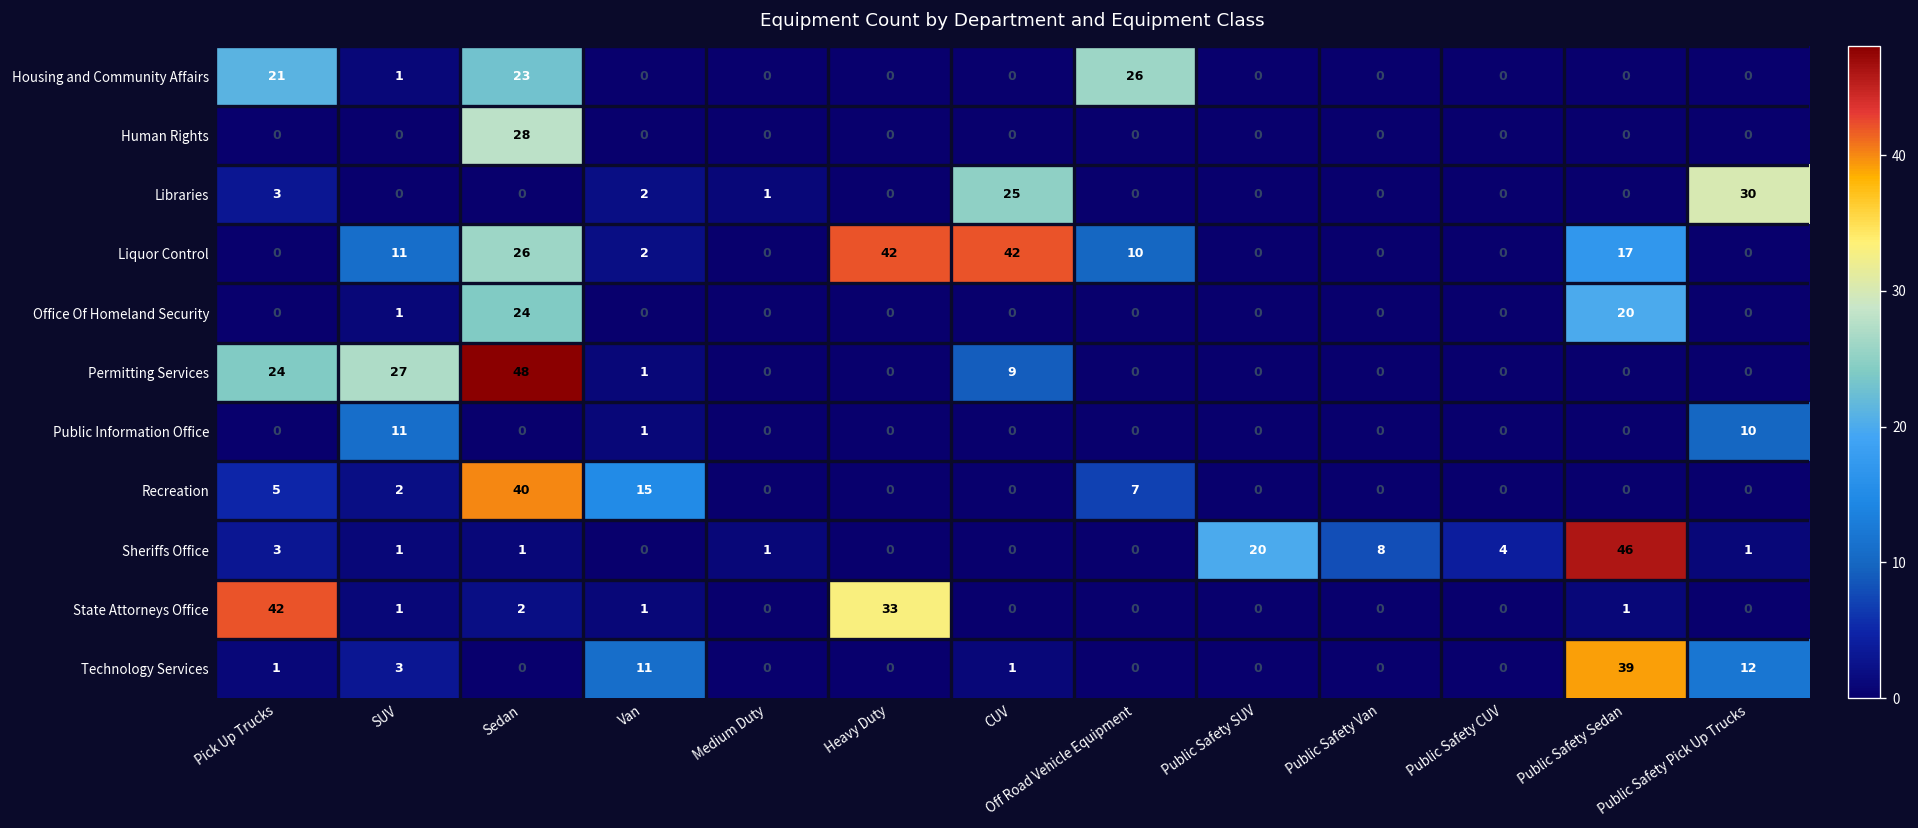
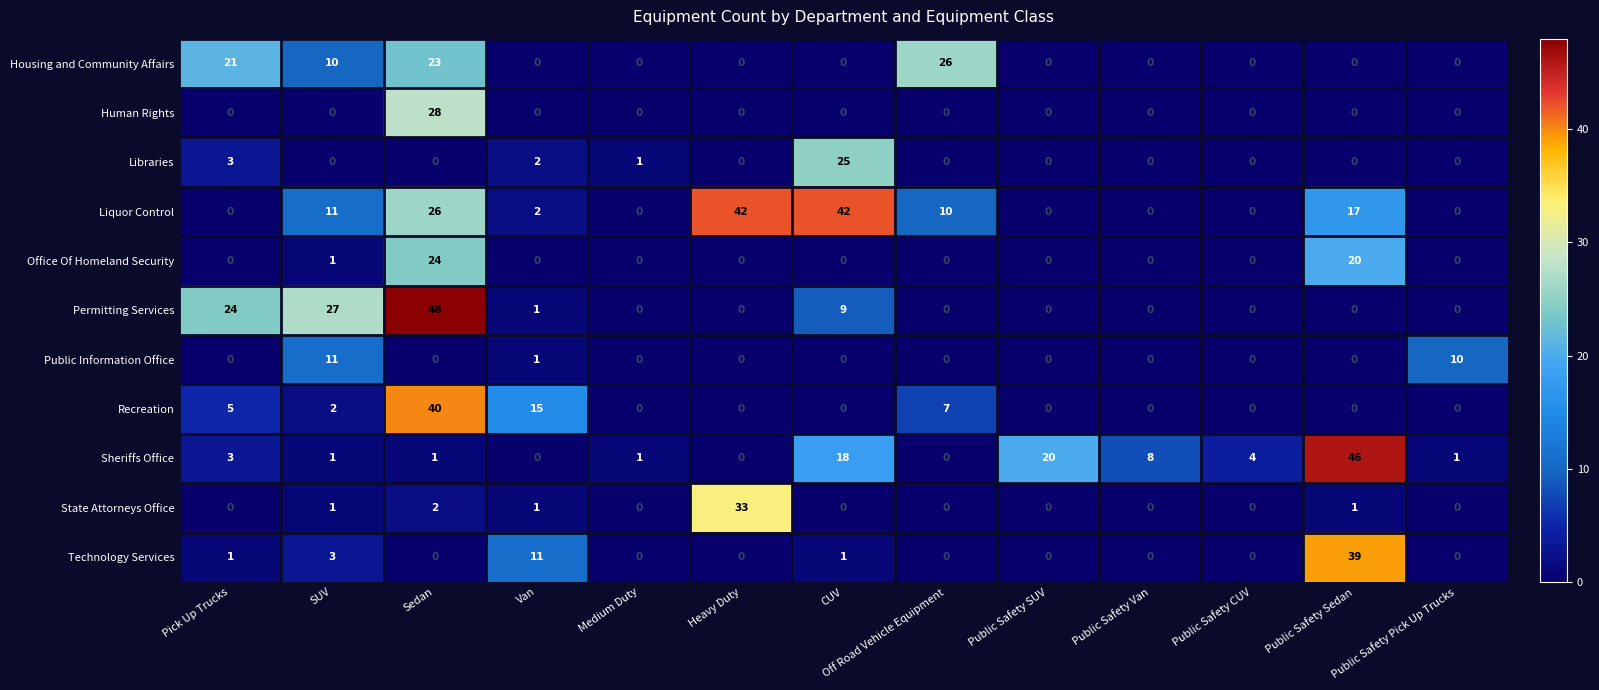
  {
    "Housing and Community Affairs": {
      "Pick Up Trucks": 21,
-     "SUV": 1,
+     "SUV": 10,
      "Sedan": 23,
      "Van": 0,
      "Medium Duty": 0,
      "Heavy Duty": 0,
      "CUV": 0,
      "Off Road Vehicle Equipment": 26,
      "Public Safety SUV": 0,
      "Public Safety Van": 0,
      "Public Safety CUV": 0,
      "Public Safety Sedan": 0,
      "Public Safety Pick Up Trucks": 0
    },
    "Human Rights": {
      "Pick Up Trucks": 0,
      "SUV": 0,
      "Sedan": 28,
      "Van": 0,
      "Medium Duty": 0,
      "Heavy Duty": 0,
      "CUV": 0,
      "Off Road Vehicle Equipment": 0,
      "Public Safety SUV": 0,
      "Public Safety Van": 0,
      "Public Safety CUV": 0,
      "Public Safety Sedan": 0,
      "Public Safety Pick Up Trucks": 0
    },
    "Libraries": {
      "Pick Up Trucks": 3,
      "SUV": 0,
      "Sedan": 0,
      "Van": 2,
      "Medium Duty": 1,
      "Heavy Duty": 0,
      "CUV": 25,
      "Off Road Vehicle Equipment": 0,
      "Public Safety SUV": 0,
      "Public Safety Van": 0,
      "Public Safety CUV": 0,
      "Public Safety Sedan": 0,
-     "Public Safety Pick Up Trucks": 30
+     "Public Safety Pick Up Trucks": 0
    },
    "Liquor Control": {
      "Pick Up Trucks": 0,
      "SUV": 11,
      "Sedan": 26,
      "Van": 2,
      "Medium Duty": 0,
      "Heavy Duty": 42,
      "CUV": 42,
      "Off Road Vehicle Equipment": 10,
      "Public Safety SUV": 0,
      "Public Safety Van": 0,
      "Public Safety CUV": 0,
      "Public Safety Sedan": 17,
      "Public Safety Pick Up Trucks": 0
    },
    "Office Of Homeland Security": {
      "Pick Up Trucks": 0,
      "SUV": 1,
      "Sedan": 24,
      "Van": 0,
      "Medium Duty": 0,
      "Heavy Duty": 0,
      "CUV": 0,
      "Off Road Vehicle Equipment": 0,
      "Public Safety SUV": 0,
      "Public Safety Van": 0,
      "Public Safety CUV": 0,
      "Public Safety Sedan": 20,
      "Public Safety Pick Up Trucks": 0
    },
    "Permitting Services": {
      "Pick Up Trucks": 24,
      "SUV": 27,
      "Sedan": 48,
      "Van": 1,
      "Medium Duty": 0,
      "Heavy Duty": 0,
      "CUV": 9,
      "Off Road Vehicle Equipment": 0,
      "Public Safety SUV": 0,
      "Public Safety Van": 0,
      "Public Safety CUV": 0,
      "Public Safety Sedan": 0,
      "Public Safety Pick Up Trucks": 0
    },
    "Public Information Office": {
      "Pick Up Trucks": 0,
      "SUV": 11,
      "Sedan": 0,
      "Van": 1,
      "Medium Duty": 0,
      "Heavy Duty": 0,
      "CUV": 0,
      "Off Road Vehicle Equipment": 0,
      "Public Safety SUV": 0,
      "Public Safety Van": 0,
      "Public Safety CUV": 0,
      "Public Safety Sedan": 0,
      "Public Safety Pick Up Trucks": 10
    },
    "Recreation": {
      "Pick Up Trucks": 5,
      "SUV": 2,
      "Sedan": 40,
      "Van": 15,
      "Medium Duty": 0,
      "Heavy Duty": 0,
      "CUV": 0,
      "Off Road Vehicle Equipment": 7,
      "Public Safety SUV": 0,
      "Public Safety Van": 0,
      "Public Safety CUV": 0,
      "Public Safety Sedan": 0,
      "Public Safety Pick Up Trucks": 0
    },
    "Sheriffs Office": {
      "Pick Up Trucks": 3,
      "SUV": 1,
      "Sedan": 1,
      "Van": 0,
      "Medium Duty": 1,
      "Heavy Duty": 0,
-     "CUV": 0,
+     "CUV": 18,
      "Off Road Vehicle Equipment": 0,
      "Public Safety SUV": 20,
      "Public Safety Van": 8,
      "Public Safety CUV": 4,
      "Public Safety Sedan": 46,
      "Public Safety Pick Up Trucks": 1
    },
    "State Attorneys Office": {
-     "Pick Up Trucks": 42,
+     "Pick Up Trucks": 0,
      "SUV": 1,
      "Sedan": 2,
      "Van": 1,
      "Medium Duty": 0,
      "Heavy Duty": 33,
      "CUV": 0,
      "Off Road Vehicle Equipment": 0,
      "Public Safety SUV": 0,
      "Public Safety Van": 0,
      "Public Safety CUV": 0,
      "Public Safety Sedan": 1,
      "Public Safety Pick Up Trucks": 0
    },
    "Technology Services": {
      "Pick Up Trucks": 1,
      "SUV": 3,
      "Sedan": 0,
      "Van": 11,
      "Medium Duty": 0,
      "Heavy Duty": 0,
      "CUV": 1,
      "Off Road Vehicle Equipment": 0,
      "Public Safety SUV": 0,
      "Public Safety Van": 0,
      "Public Safety CUV": 0,
      "Public Safety Sedan": 39,
-     "Public Safety Pick Up Trucks": 12
+     "Public Safety Pick Up Trucks": 0
    }
  }
